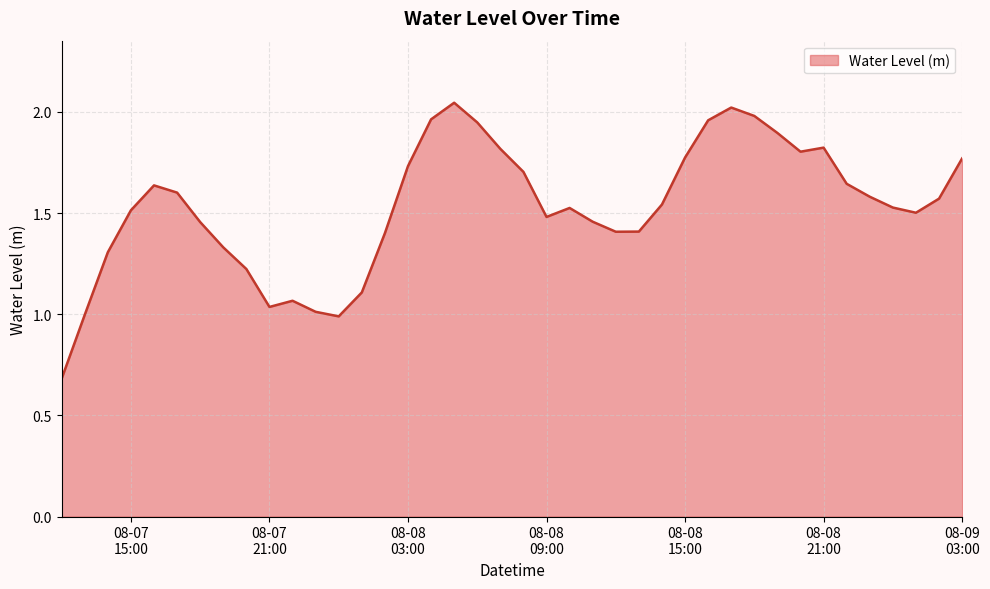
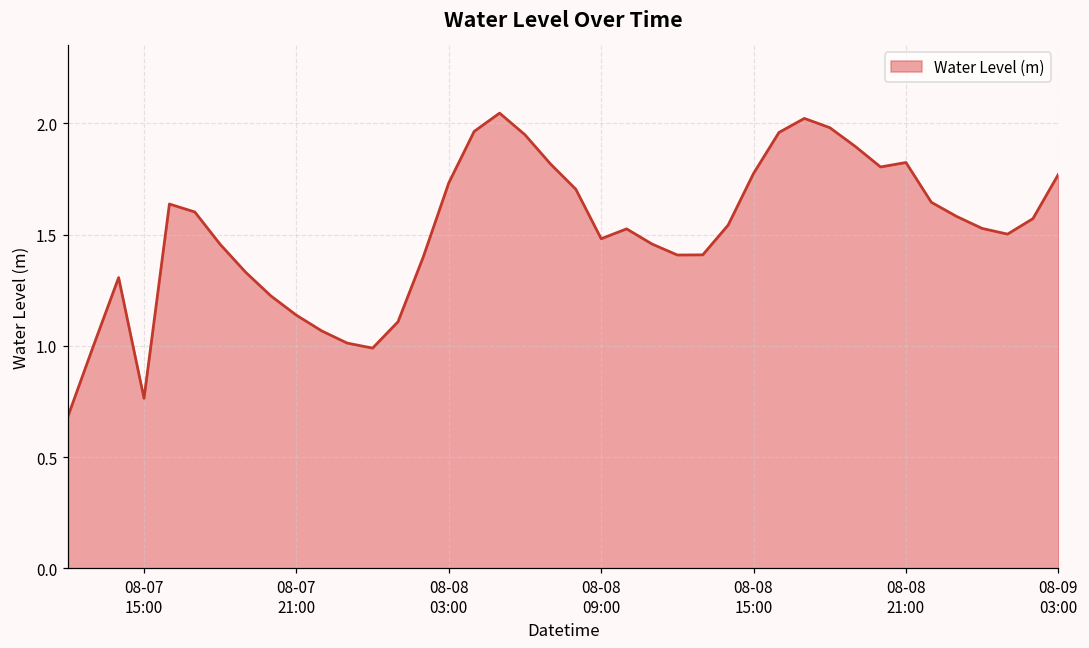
  {
-   "08-07 15:00": 1.51,
-   "08-07 21:00": 1.04,
+   "08-07 15:00": 0.76,
+   "08-07 21:00": 1.14,
    "08-08 03:00": 1.73,
    "08-08 09:00": 1.48,
    "08-08 15:00": 1.77,
    "08-08 21:00": 1.82,
    "08-09 03:00": 1.77
  }
